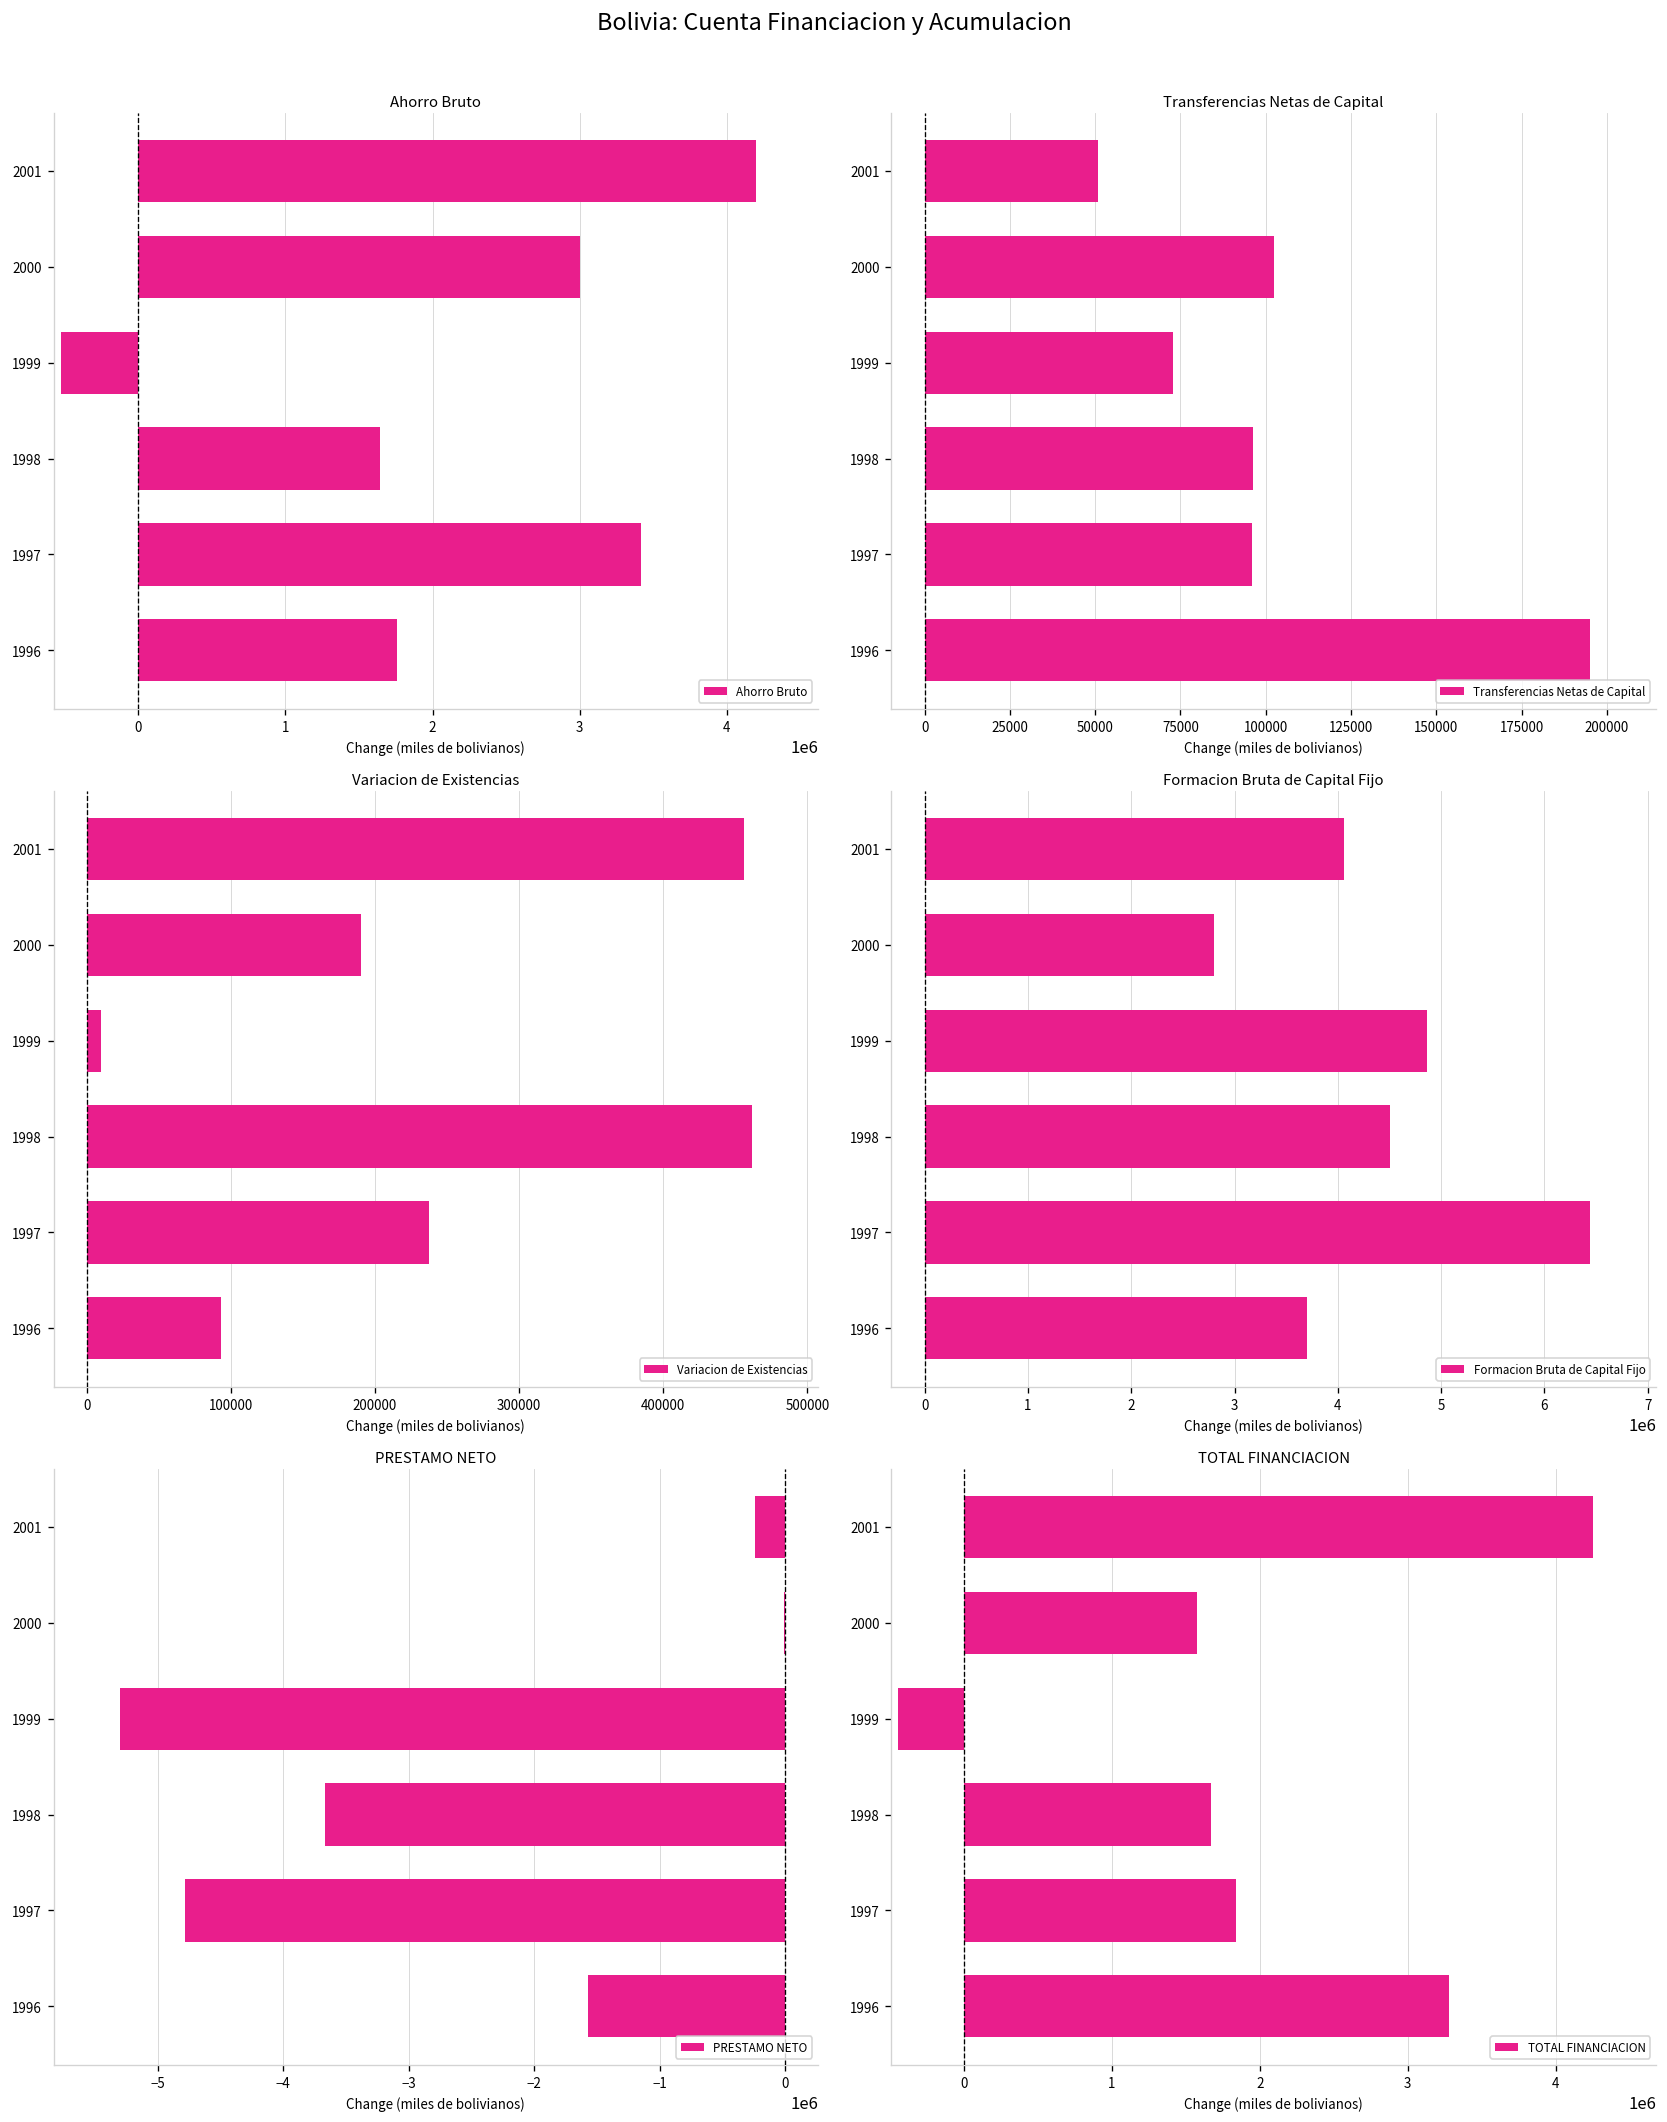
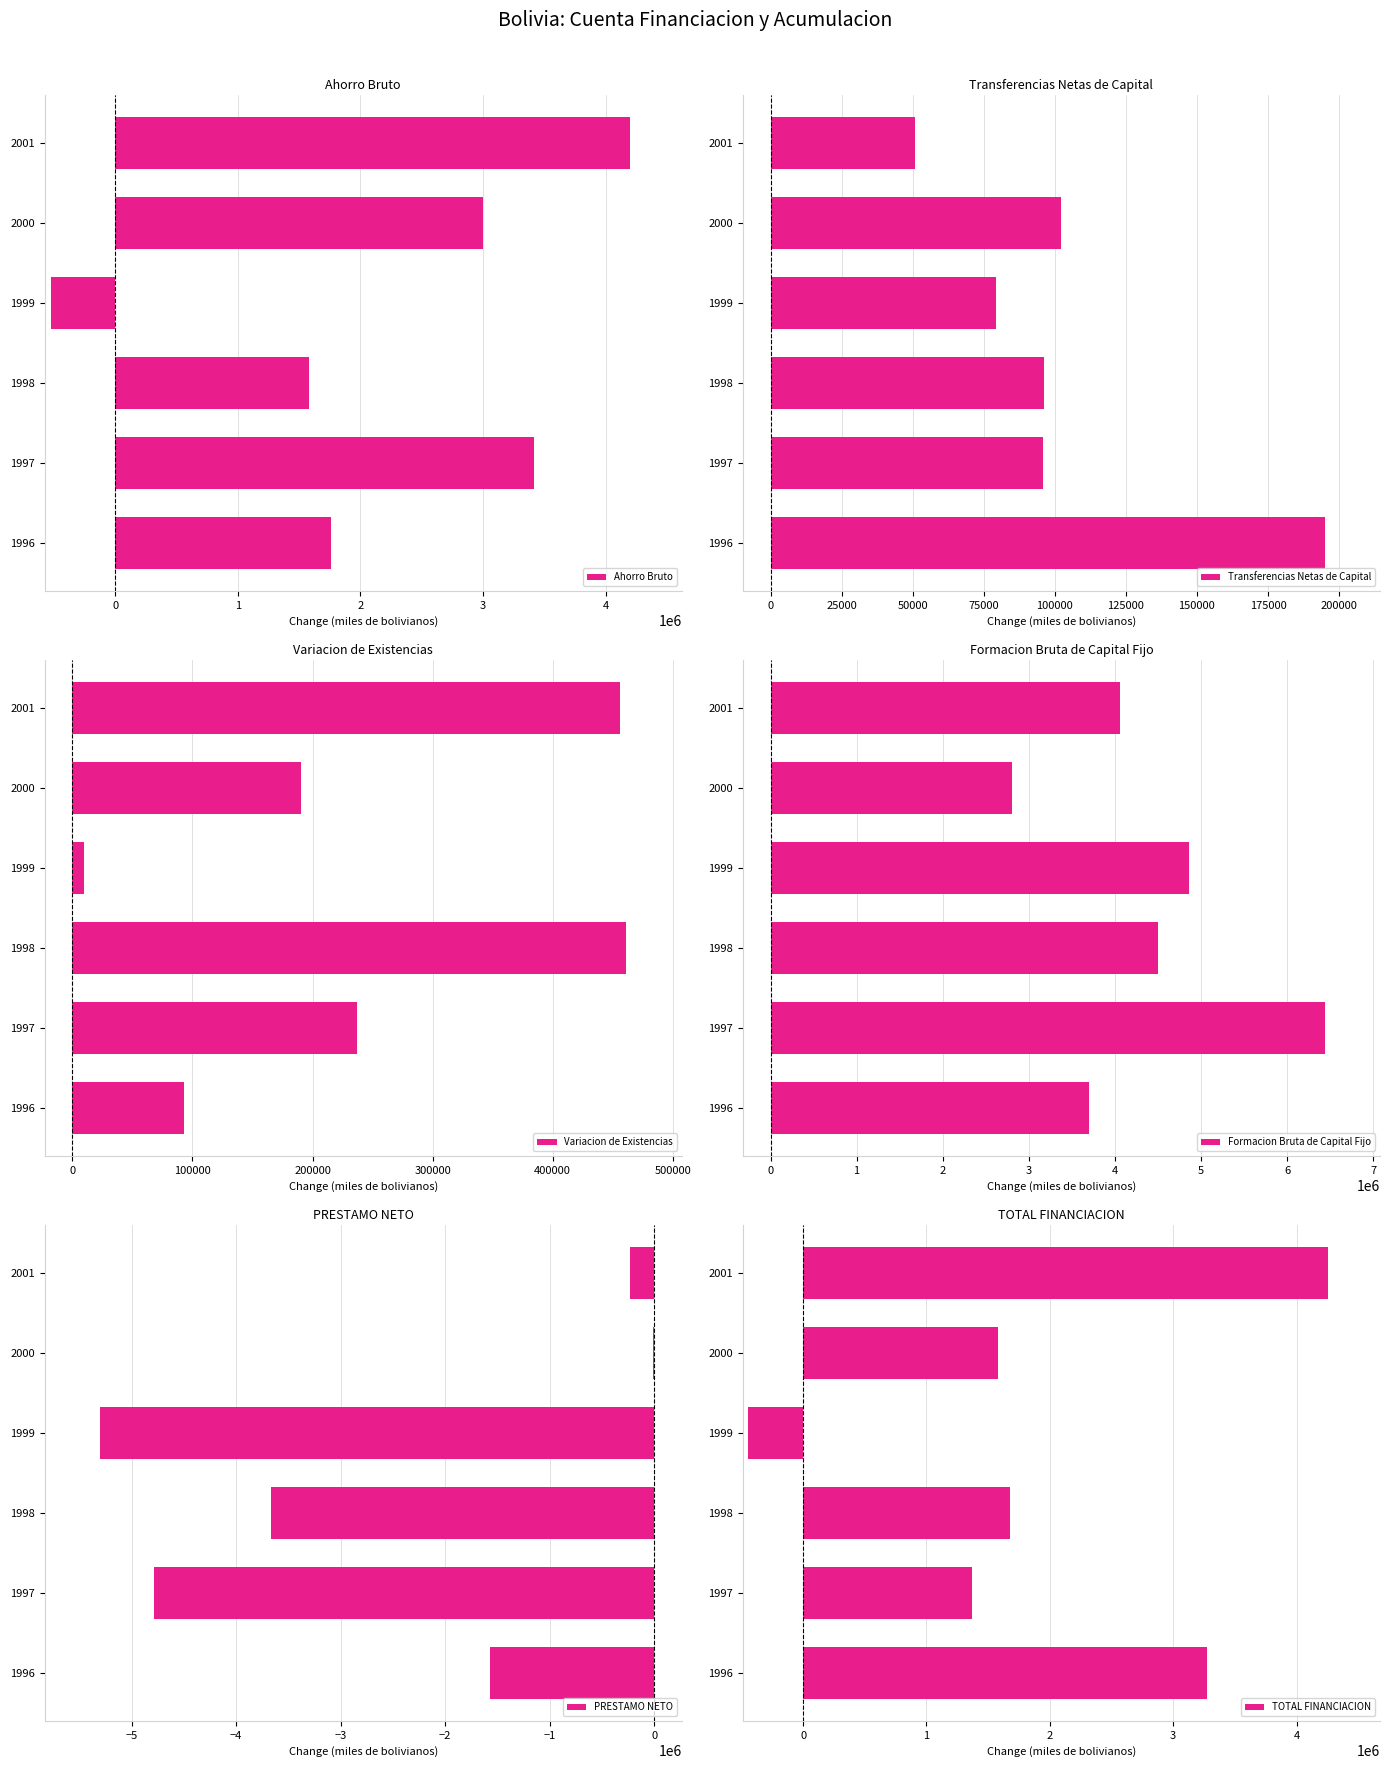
  {
    "Ahorro Bruto": {
      "2001": 4200000,
      "2000": 3000000,
      "1999": -520000,
-     "1998": 1640000,
+     "1998": 1580000,
      "1997": 3420000,
      "1996": 1760000
    },
    "Transferencias Netas de Capital": {
      "2001": 51000,
      "2000": 102000,
-     "1999": 73000,
+     "1999": 79000,
      "1998": 96000,
      "1997": 96000,
      "1996": 195000
    },
    "Variacion de Existencias": {
      "2001": 456000,
      "2000": 190000,
      "1999": 10000,
      "1998": 461000,
      "1997": 237000,
      "1996": 93000
    },
    "Formacion Bruta de Capital Fijo": {
      "2001": 4100000,
      "2000": 2800000,
      "1999": 4900000,
      "1998": 4500000,
      "1997": 6400000,
      "1996": 3700000
    },
    "PRESTAMO NETO": {
      "2001": -230000,
      "1999": -5300000,
      "1998": -3670000,
      "1997": -4780000,
      "1996": -1570000
    },
    "TOTAL FINANCIACION": {
      "2001": 4250000,
      "2000": 1580000,
      "1999": -440000,
      "1998": 1670000,
-     "1997": 1840000,
+     "1997": 1370000,
      "1996": 3280000
    }
  }
